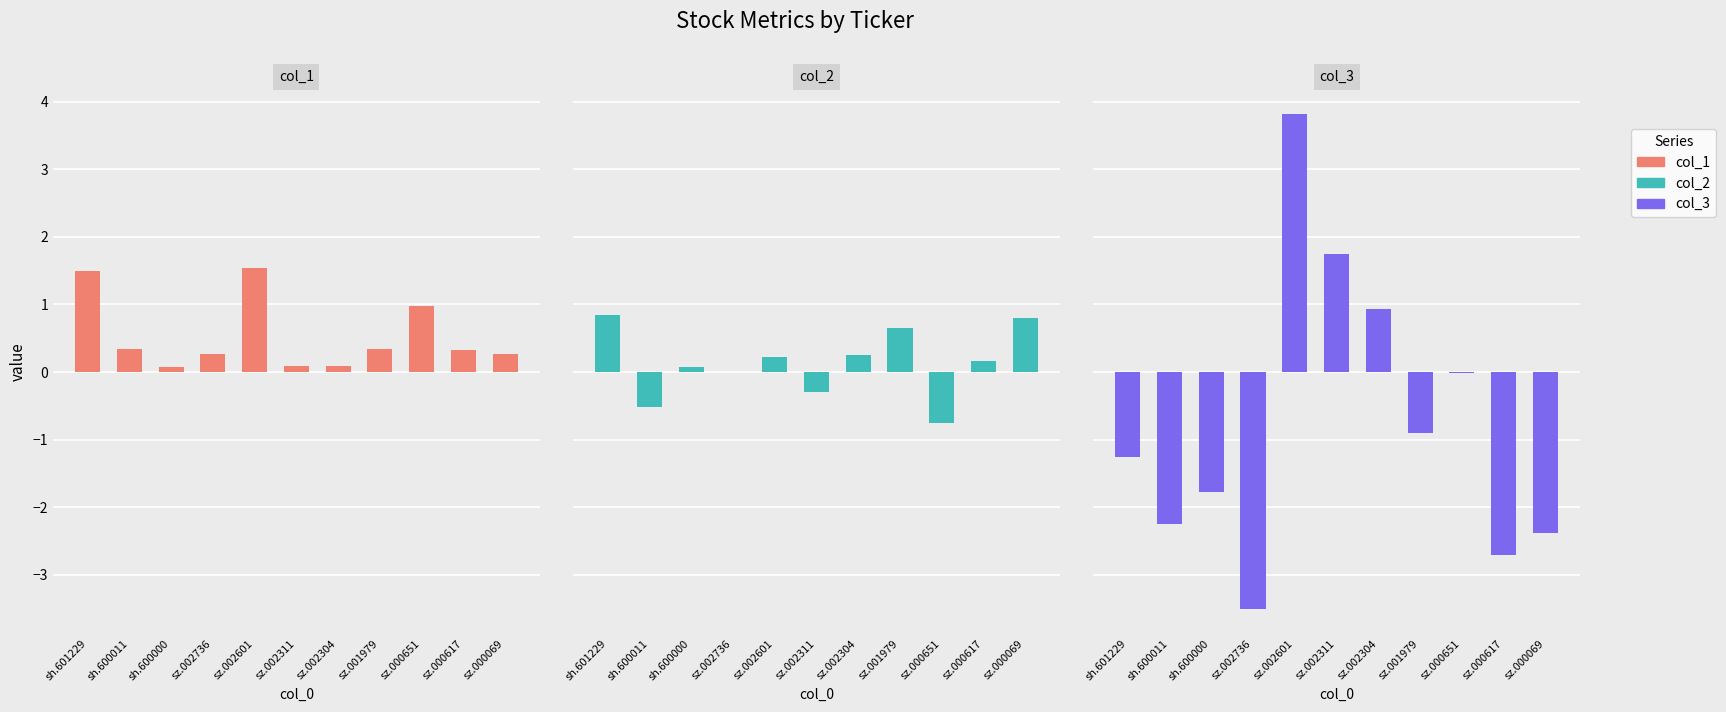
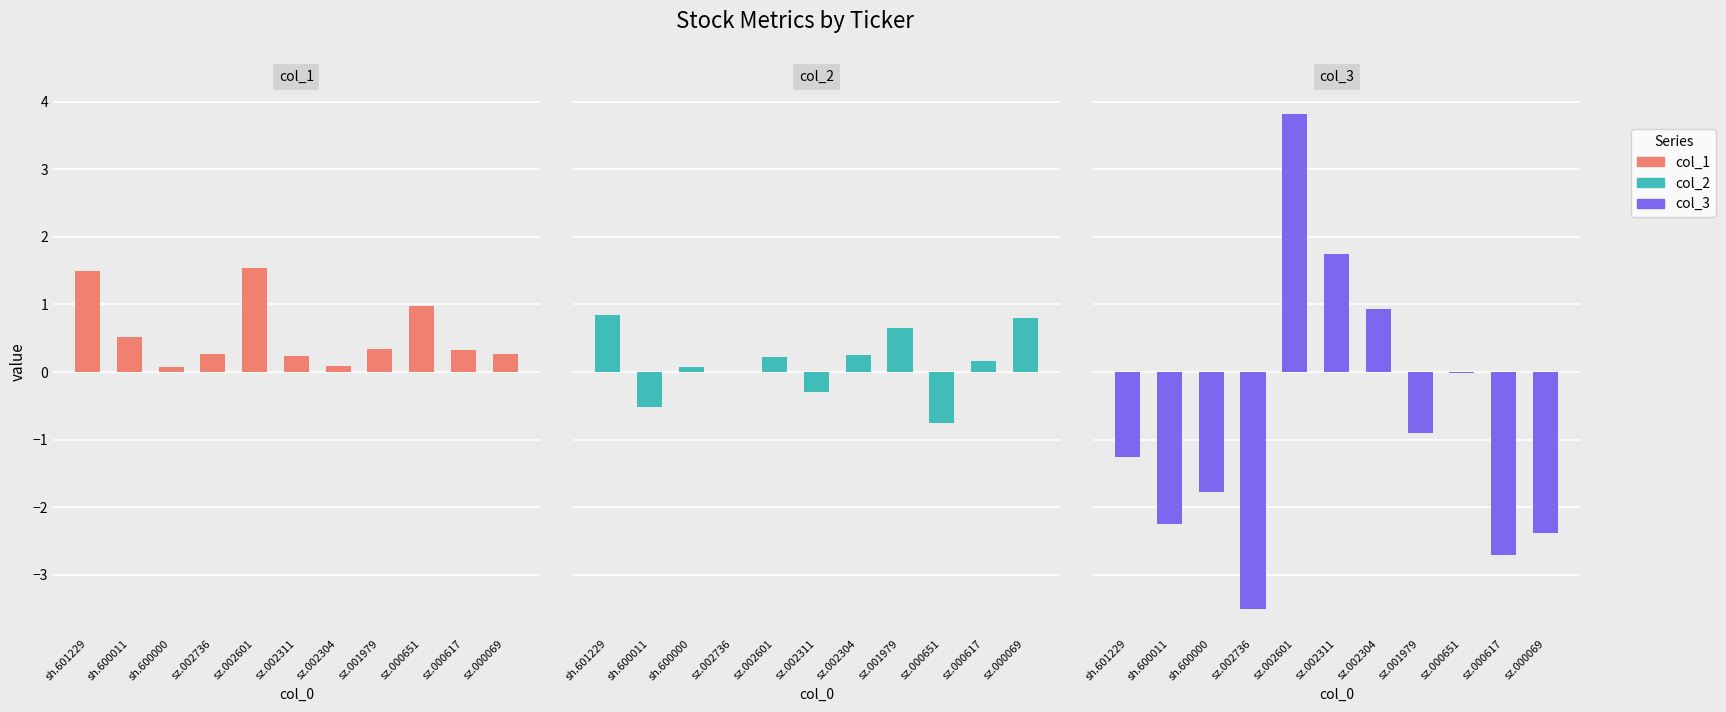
  {
    "col_1": {
      "sh.601229": 1.5,
-     "sh.600011": 0.3,
+     "sh.600011": 0.5,
      "sh.600000": 0.1,
      "sz.002736": 0.3,
      "sz.002601": 1.5,
-     "sz.002311": 0.1,
+     "sz.002311": 0.2,
      "sz.002304": 0.1,
      "sz.001979": 0.3,
      "sz.000651": 1.0,
      "sz.000617": 0.3,
      "sz.000069": 0.3
    }
  }
